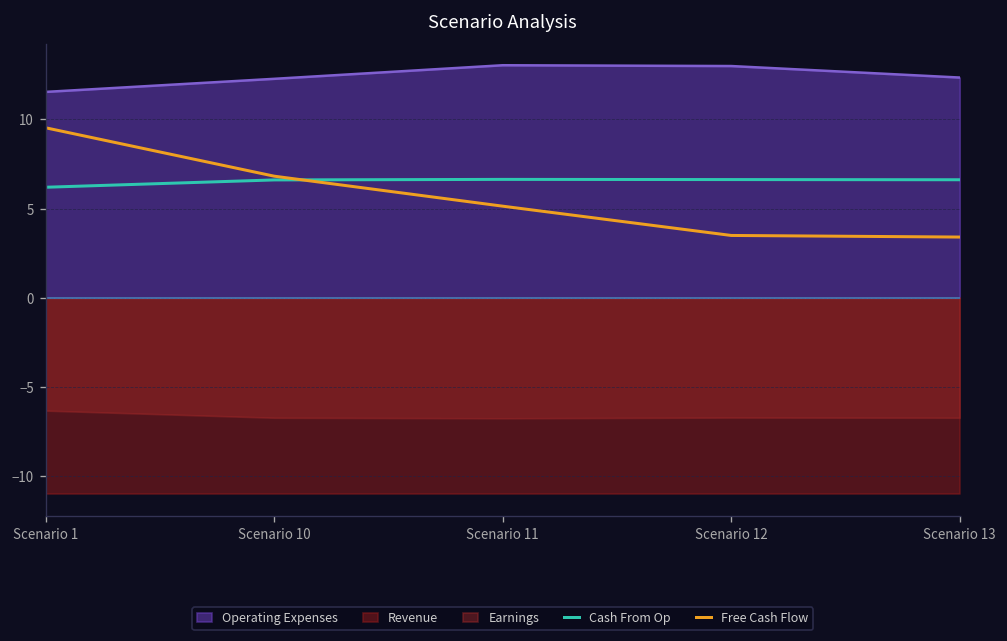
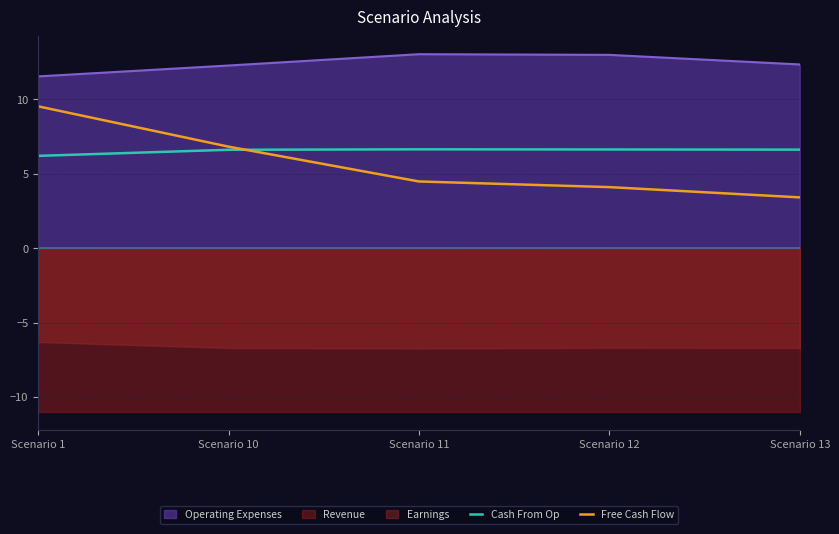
  {
    "Cash From Op": {
      "Scenario 1": 6.2,
      "Scenario 10": 6.6,
      "Scenario 11": 6.6,
      "Scenario 12": 6.6,
      "Scenario 13": 6.6
    },
    "Free Cash Flow": {
      "Scenario 1": 9.5,
      "Scenario 10": 6.8,
-     "Scenario 11": 5.1,
-     "Scenario 12": 3.5,
+     "Scenario 11": 4.5,
+     "Scenario 12": 4.1,
      "Scenario 13": 3.4
    },
    "Earnings": {
      "Scenario 1": 0.0,
      "Scenario 10": 0.0,
      "Scenario 11": 0.0,
      "Scenario 12": 0.0,
      "Scenario 13": 0.0
    },
    "Operating Expenses": {
      "Scenario 1": 11.5,
      "Scenario 10": 12.3,
      "Scenario 11": 13.0,
      "Scenario 12": 13.0,
      "Scenario 13": 12.3
    }
  }
